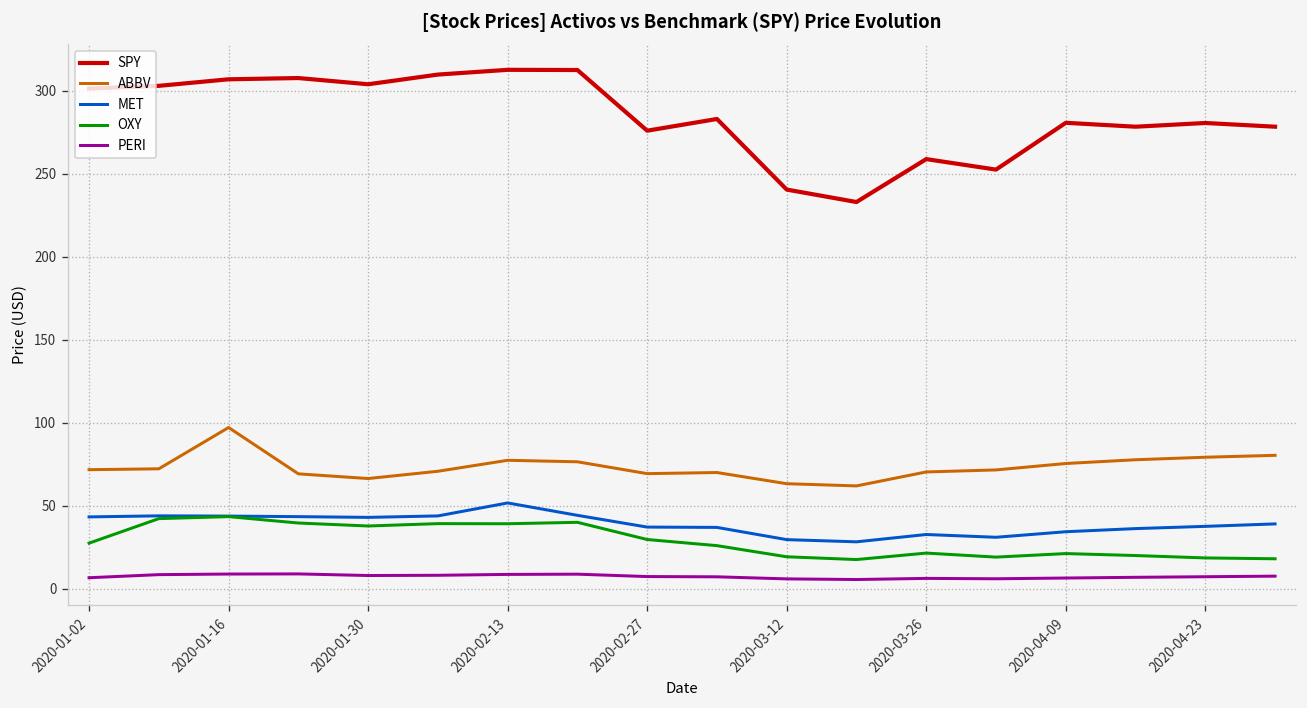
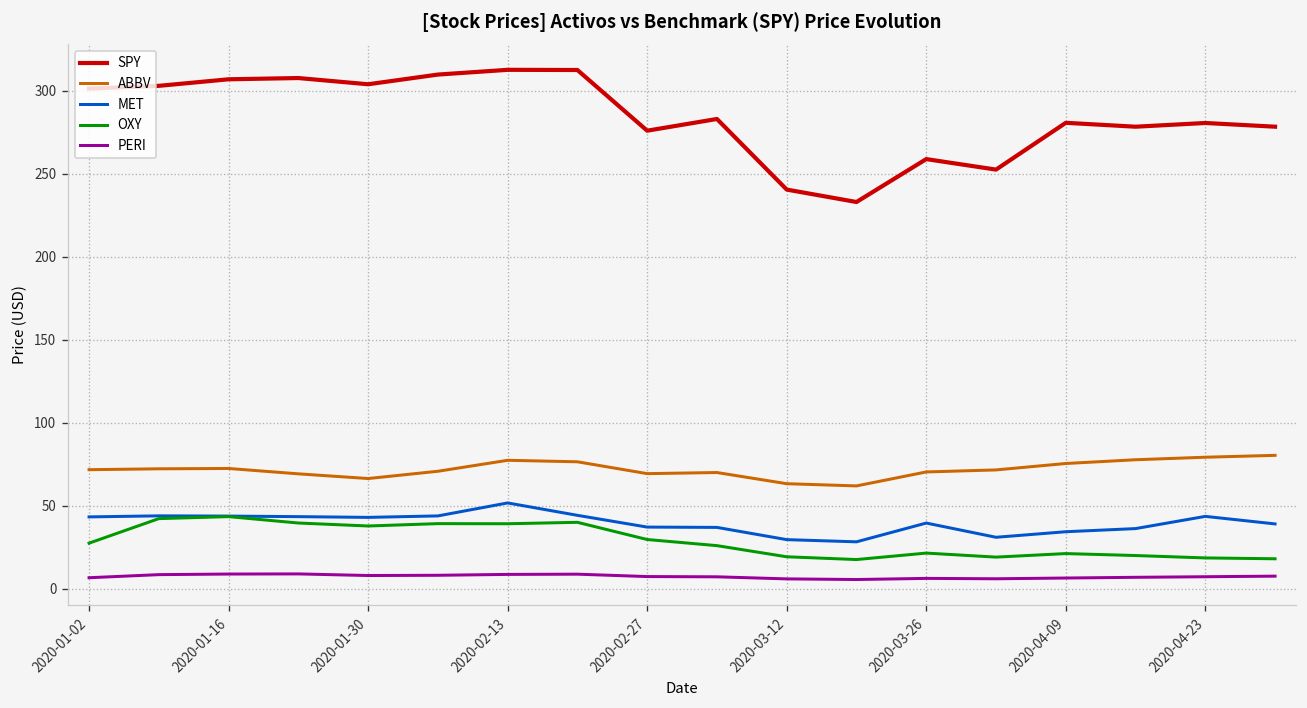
  {
    "SPY": {
      "2020-01-16": 307,
      "2020-01-30": 304,
      "2020-02-13": 313,
      "2020-02-27": 276,
      "2020-03-12": 240,
      "2020-03-26": 259,
      "2020-04-09": 281,
      "2020-04-23": 280
    },
    "ABBV": {
      "2020-01-02": 72,
-     "2020-01-16": 97,
+     "2020-01-16": 72,
      "2020-01-30": 66,
      "2020-02-13": 77,
      "2020-02-27": 69,
      "2020-03-12": 63,
      "2020-03-26": 70,
      "2020-04-09": 75,
      "2020-04-23": 79
    },
    "MET": {
      "2020-01-02": 43,
      "2020-01-30": 43,
      "2020-02-13": 52,
      "2020-02-27": 37,
      "2020-03-12": 29,
-     "2020-03-26": 33,
+     "2020-03-26": 39,
      "2020-04-09": 34,
-     "2020-04-23": 37
+     "2020-04-23": 43
    },
    "OXY": {
      "2020-01-02": 27,
      "2020-01-30": 38,
      "2020-02-13": 39,
      "2020-02-27": 30,
      "2020-03-12": 19,
      "2020-03-26": 21,
      "2020-04-09": 21,
      "2020-04-23": 18
    },
    "PERI": {
      "2020-01-02": 7,
      "2020-01-16": 9,
      "2020-01-30": 8,
      "2020-02-13": 9,
      "2020-02-27": 7,
      "2020-03-12": 6,
      "2020-03-26": 6,
      "2020-04-09": 6,
      "2020-04-23": 7
    }
  }
